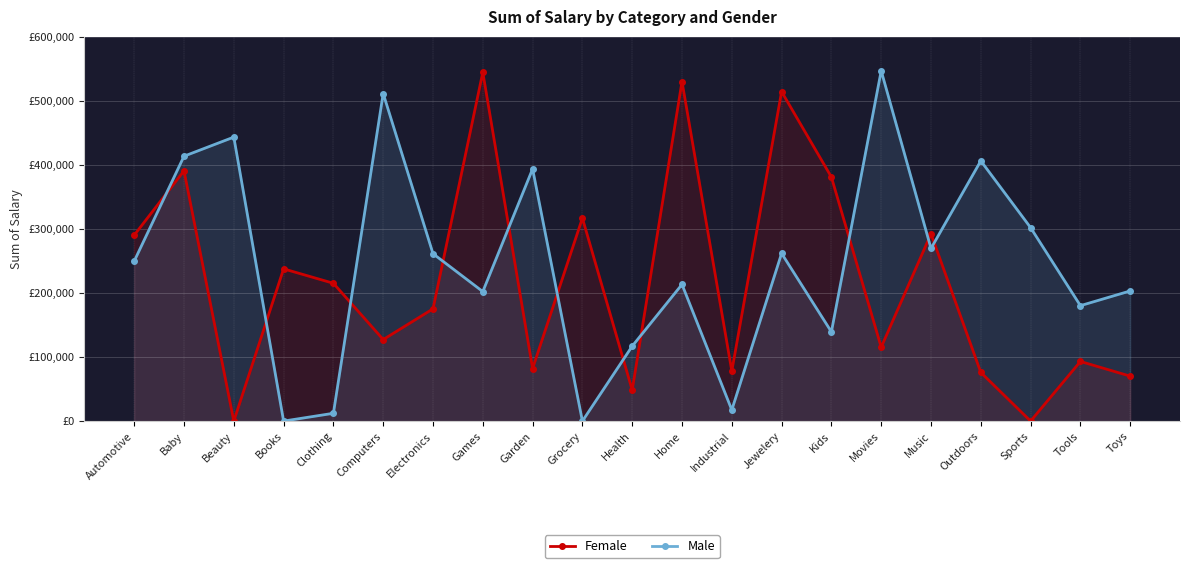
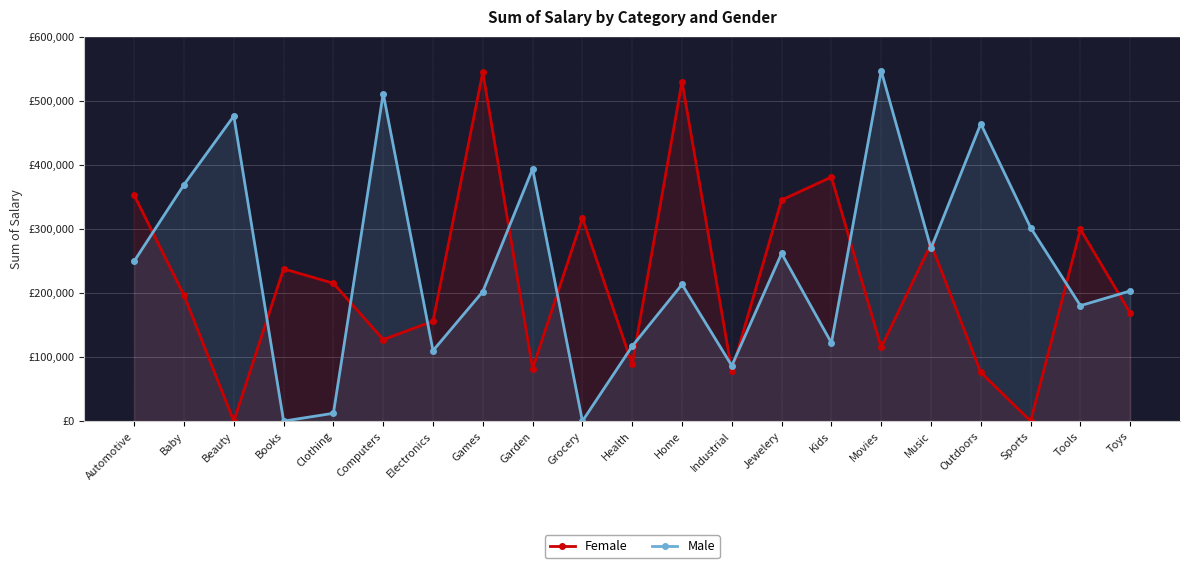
  {
    "Female": {
-     "Automotive": "£290,000",
-     "Baby": "£390,000",
+     "Automotive": "£350,000",
+     "Baby": "£200,000",
      "Beauty": "£0",
      "Books": "£240,000",
      "Clothing": "£220,000",
      "Computers": "£130,000",
-     "Electronics": "£180,000",
+     "Electronics": "£160,000",
      "Games": "£540,000",
      "Garden": "£80,000",
      "Grocery": "£320,000",
-     "Health": "£50,000",
+     "Health": "£90,000",
      "Home": "£530,000",
      "Industrial": "£80,000",
-     "Jewelery": "£510,000",
+     "Jewelery": "£340,000",
      "Kids": "£380,000",
      "Movies": "£120,000",
-     "Music": "£290,000",
+     "Music": "£280,000",
      "Outdoors": "£80,000",
      "Sports": "£0",
-     "Tools": "£90,000",
-     "Toys": "£70,000"
+     "Tools": "£300,000",
+     "Toys": "£170,000"
    },
    "Male": {
      "Automotive": "£250,000",
-     "Baby": "£410,000",
-     "Beauty": "£440,000",
+     "Baby": "£370,000",
+     "Beauty": "£480,000",
      "Books": "£0",
      "Clothing": "£10,000",
      "Computers": "£510,000",
-     "Electronics": "£260,000",
+     "Electronics": "£110,000",
      "Games": "£200,000",
      "Garden": "£390,000",
      "Grocery": "£0",
      "Health": "£120,000",
      "Home": "£210,000",
-     "Industrial": "£20,000",
+     "Industrial": "£90,000",
      "Jewelery": "£260,000",
-     "Kids": "£140,000",
+     "Kids": "£120,000",
      "Movies": "£550,000",
      "Music": "£270,000",
-     "Outdoors": "£410,000",
+     "Outdoors": "£460,000",
      "Sports": "£300,000",
      "Tools": "£180,000",
      "Toys": "£200,000"
    }
  }
